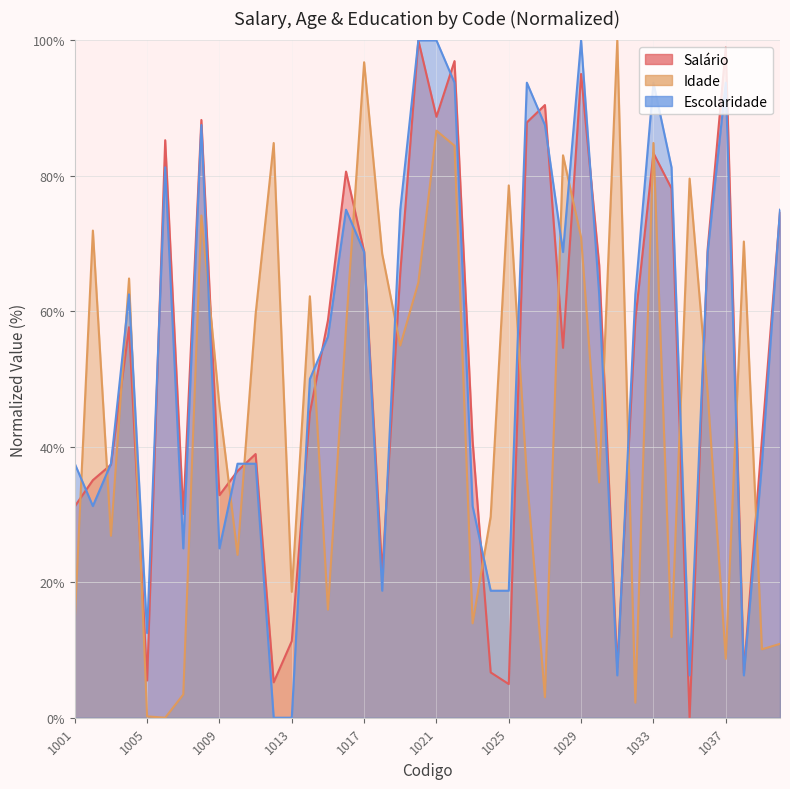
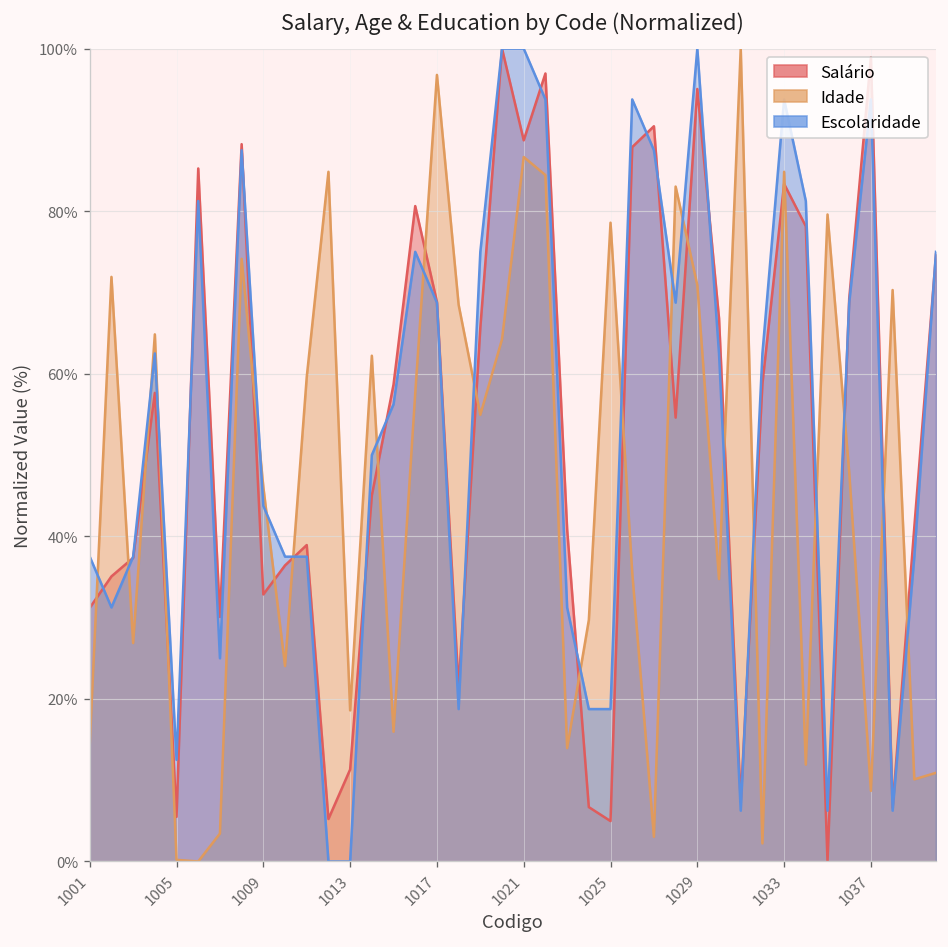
  {
    "Escolaridade": {
      "1001": "38%",
      "1005": "13%",
-     "1009": "25%",
+     "1009": "44%",
      "1013": "0%",
      "1021": "100%",
      "1025": "19%",
      "1029": "100%"
    }
  }
